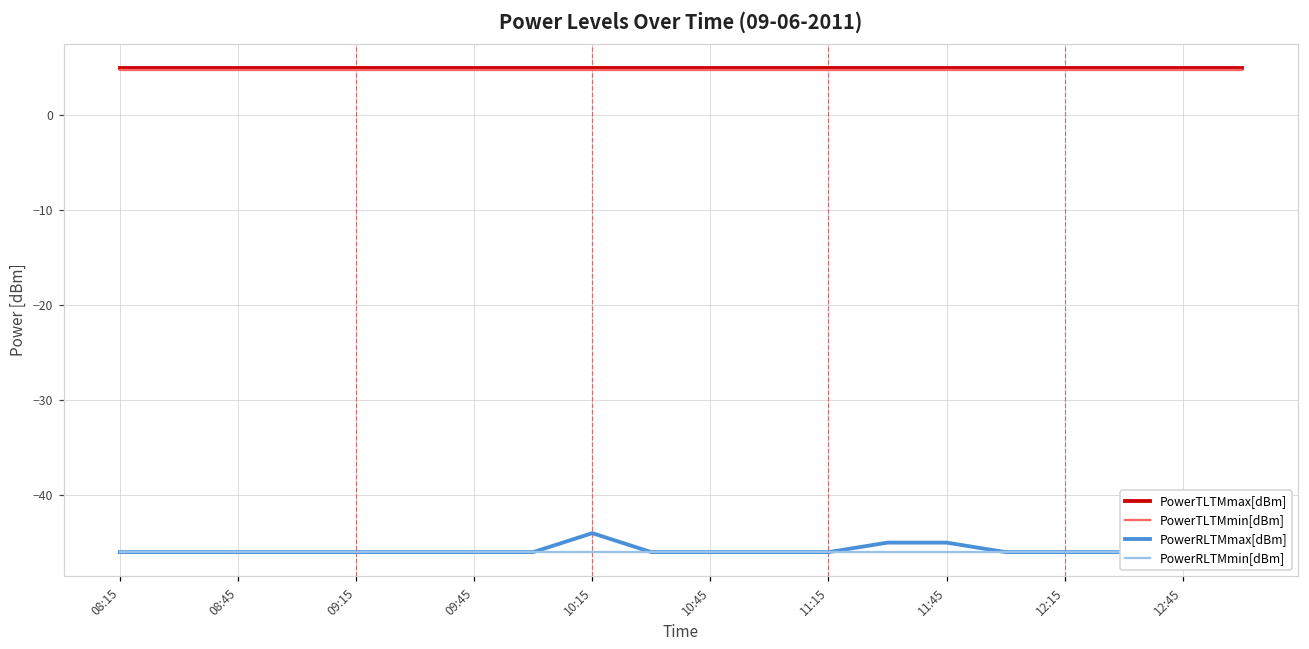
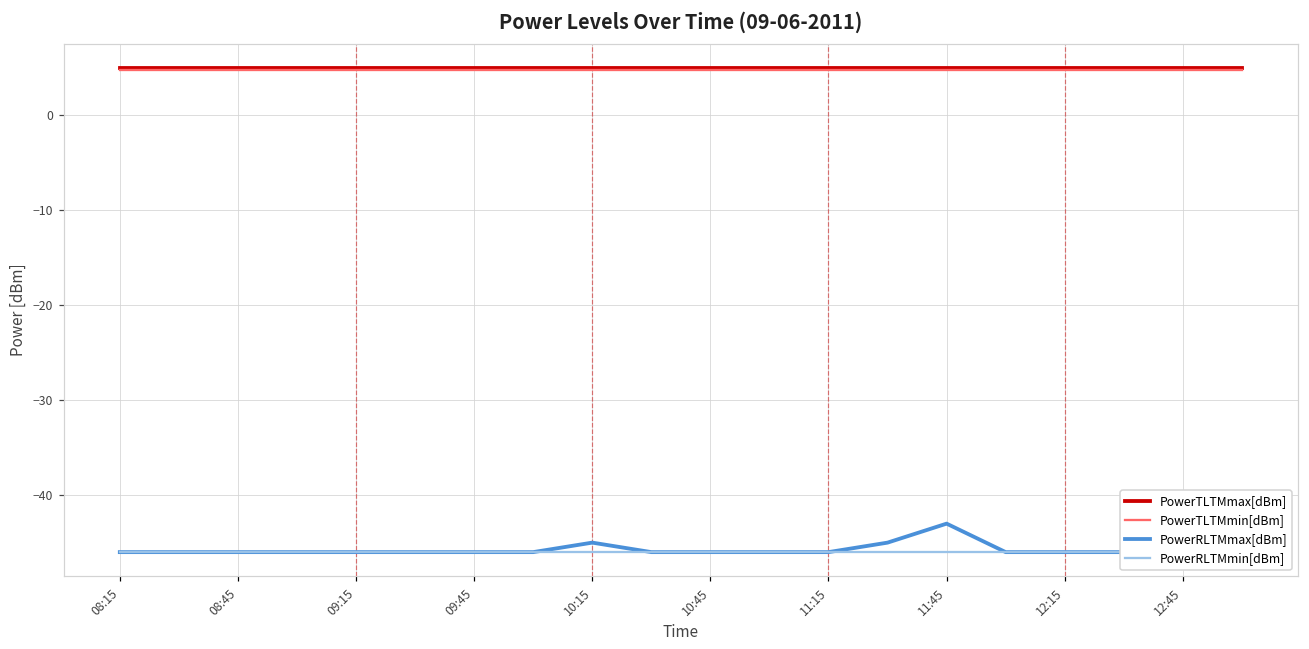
  {
    "PowerRLTMmax[dBm]": {
-     "10:15": -44,
-     "11:45": -45
+     "10:15": -45,
+     "11:45": -43
    },
    "PowerRLTMmin[dBm]": {
      "10:15": -46,
      "11:45": -46
    }
  }
